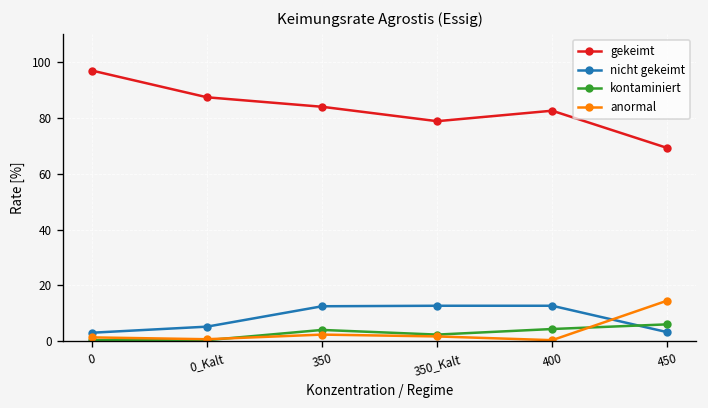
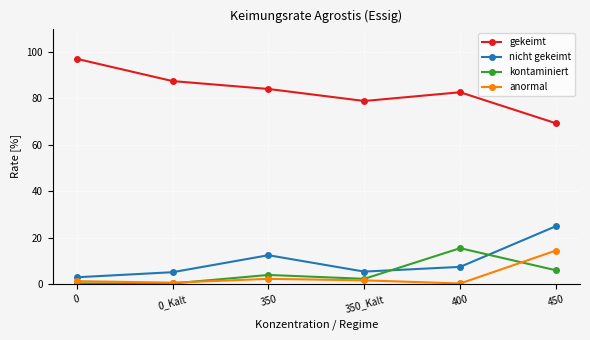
  {
    "gekeimt": {
      "0": 97,
      "0_Kalt": 87,
      "350": 84,
      "350_Kalt": 79,
      "400": 83,
      "450": 69
    },
    "nicht gekeimt": {
      "0": 3,
      "0_Kalt": 5,
      "350": 12,
-     "350_Kalt": 13,
-     "400": 13,
-     "450": 3
+     "350_Kalt": 5,
+     "400": 7,
+     "450": 25
    },
    "kontaminiert": {
      "350": 4,
-     "400": 4,
+     "400": 16,
      "450": 6
    },
    "anormal": {
      "350": 2,
      "400": 0,
      "450": 15
    }
  }
